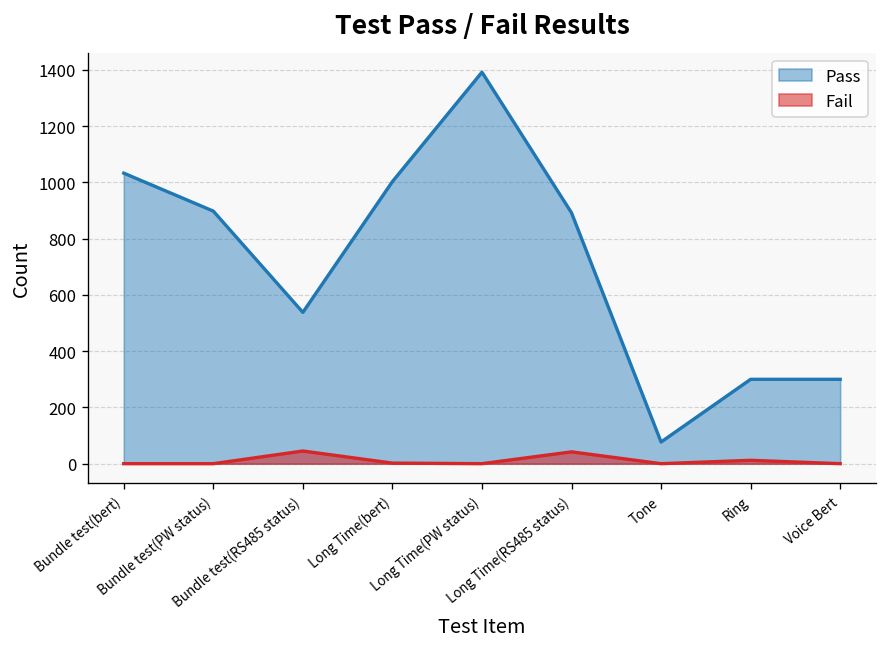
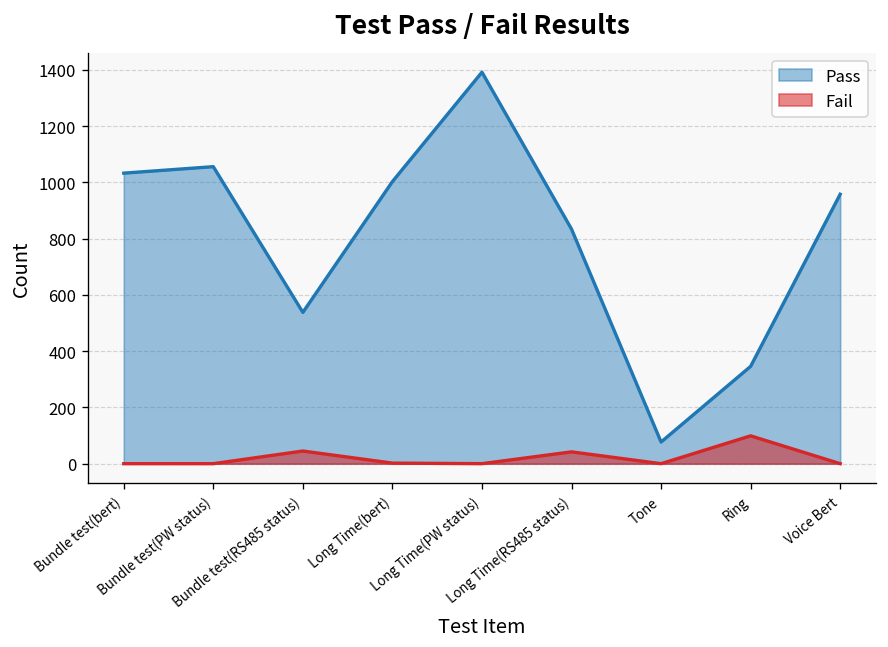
  {
    "Pass": {
      "Bundle test(bert)": 1030,
-     "Bundle test(PW status)": 900,
+     "Bundle test(PW status)": 1060,
      "Bundle test(RS485 status)": 540,
      "Long Time(bert)": 1000,
      "Long Time(PW status)": 1390,
-     "Long Time(RS485 status)": 890,
+     "Long Time(RS485 status)": 830,
      "Tone": 80,
-     "Ring": 300,
-     "Voice Bert": 300
+     "Ring": 350,
+     "Voice Bert": 960
    },
    "Fail": {
      "Bundle test(bert)": 0,
      "Bundle test(PW status)": 0,
      "Bundle test(RS485 status)": 50,
      "Long Time(bert)": 0,
      "Long Time(PW status)": 0,
      "Long Time(RS485 status)": 40,
      "Tone": 0,
-     "Ring": 10,
+     "Ring": 100,
      "Voice Bert": 0
    }
  }
